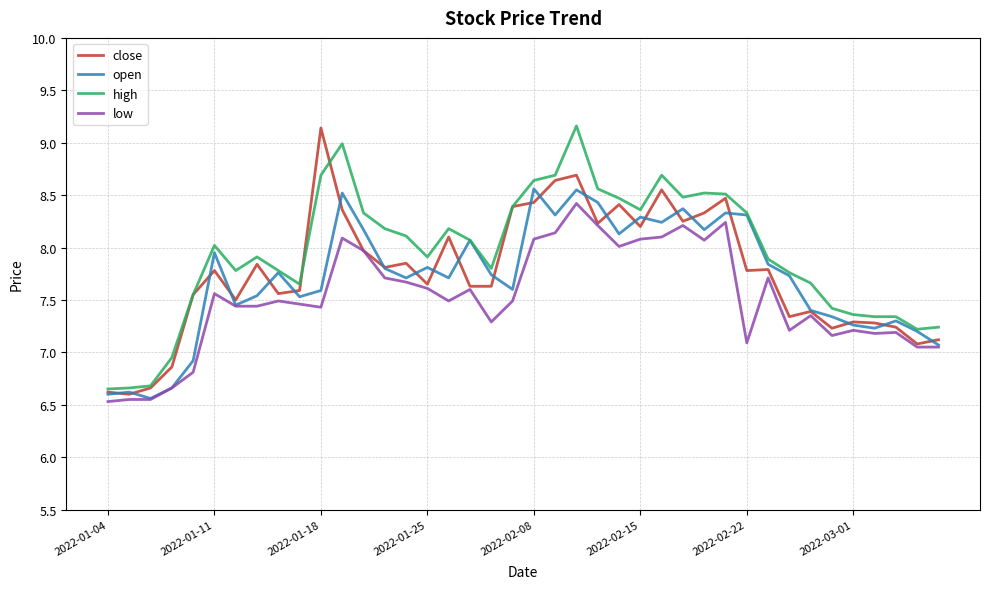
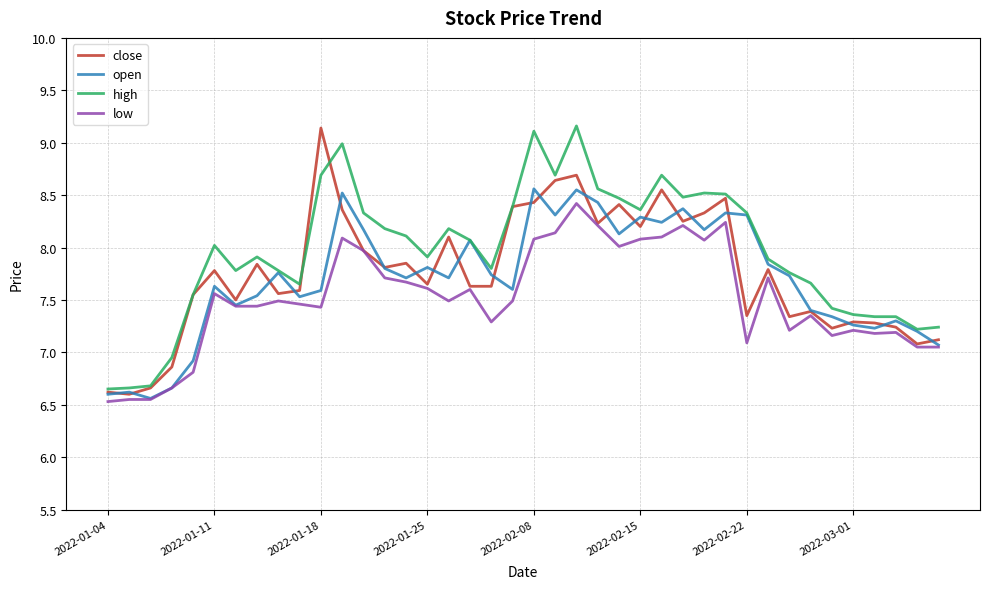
  {
    "close": {
      "2022-01-11": 7.78,
      "2022-01-18": 9.14,
      "2022-01-25": 7.65,
      "2022-02-08": 8.43,
      "2022-02-15": 8.20,
-     "2022-02-22": 7.78,
+     "2022-02-22": 7.35,
      "2022-03-01": 7.29
    },
    "open": {
-     "2022-01-11": 7.95,
+     "2022-01-11": 7.63,
      "2022-01-18": 7.59,
      "2022-01-25": 7.81,
      "2022-02-08": 8.56,
      "2022-02-15": 8.29,
      "2022-03-01": 7.26
    },
    "high": {
      "2022-01-04": 6.65,
      "2022-01-11": 8.02,
      "2022-01-18": 8.69,
      "2022-01-25": 7.91,
-     "2022-02-08": 8.64,
+     "2022-02-08": 9.11,
      "2022-02-15": 8.36,
      "2022-03-01": 7.36
    },
    "low": {
      "2022-01-04": 6.53,
      "2022-01-11": 7.56,
      "2022-01-18": 7.43,
      "2022-01-25": 7.61,
      "2022-02-08": 8.08,
      "2022-02-15": 8.08,
      "2022-02-22": 7.09,
      "2022-03-01": 7.21
    }
  }
